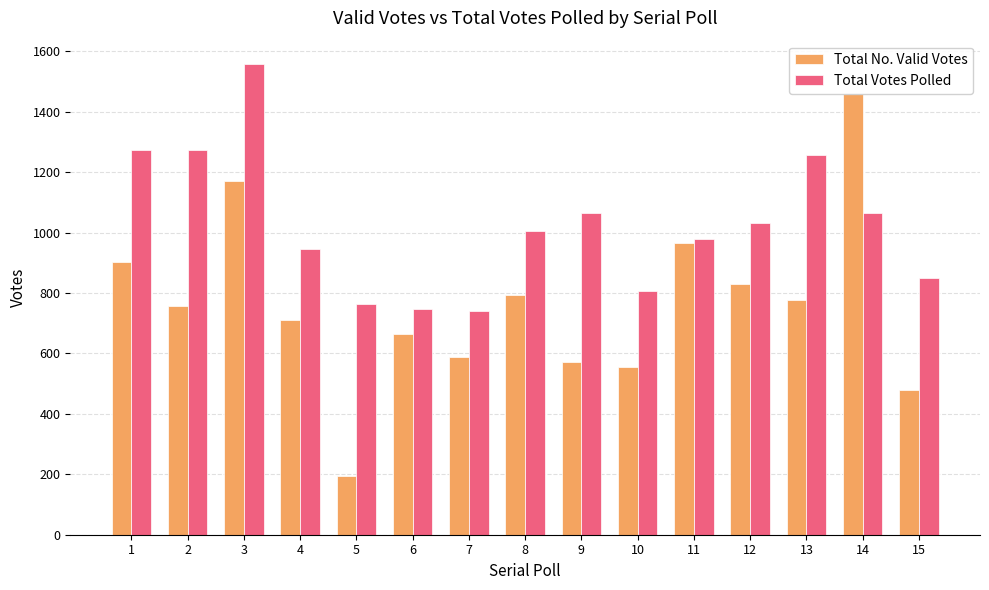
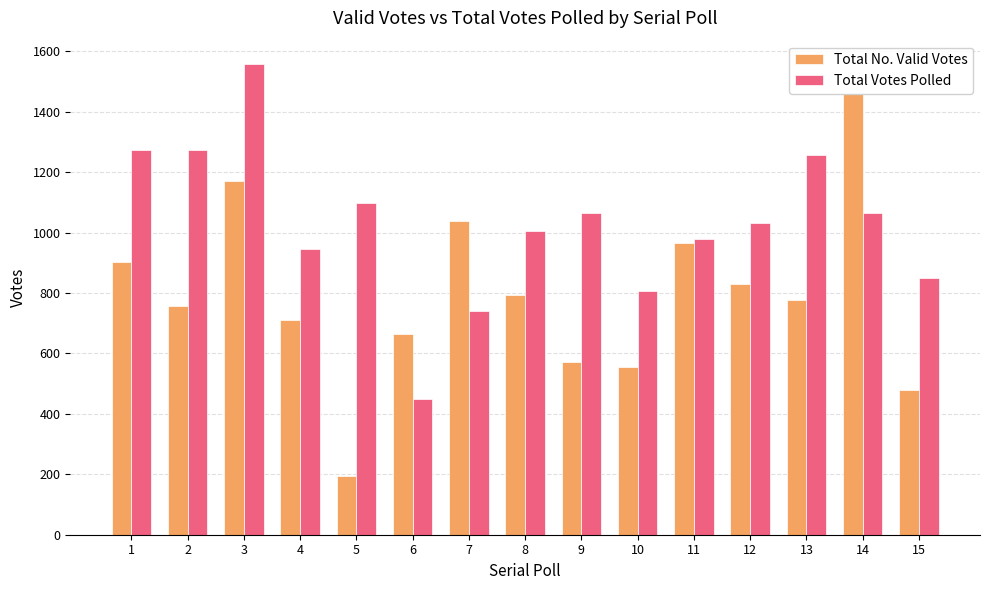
  {
    "Total No. Valid Votes": {
      "1": 900,
      "2": 760,
      "3": 1170,
      "4": 710,
      "5": 190,
      "6": 660,
-     "7": 590,
+     "7": 1040,
      "8": 790,
      "9": 570,
      "10": 560,
      "11": 970,
      "12": 830,
      "13": 780,
      "14": 1460,
      "15": 480
    },
    "Total Votes Polled": {
      "1": 1270,
      "2": 1270,
      "3": 1560,
      "4": 950,
-     "5": 760,
-     "6": 750,
+     "5": 1100,
+     "6": 450,
      "7": 740,
      "8": 1000,
      "9": 1070,
      "10": 810,
      "11": 980,
      "12": 1030,
      "13": 1260,
      "14": 1070,
      "15": 850
    }
  }
